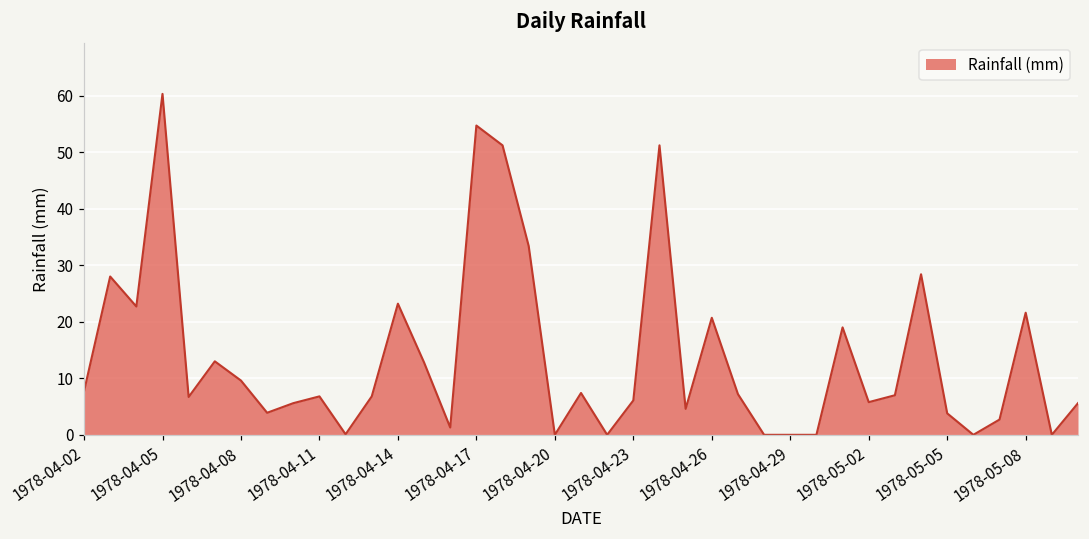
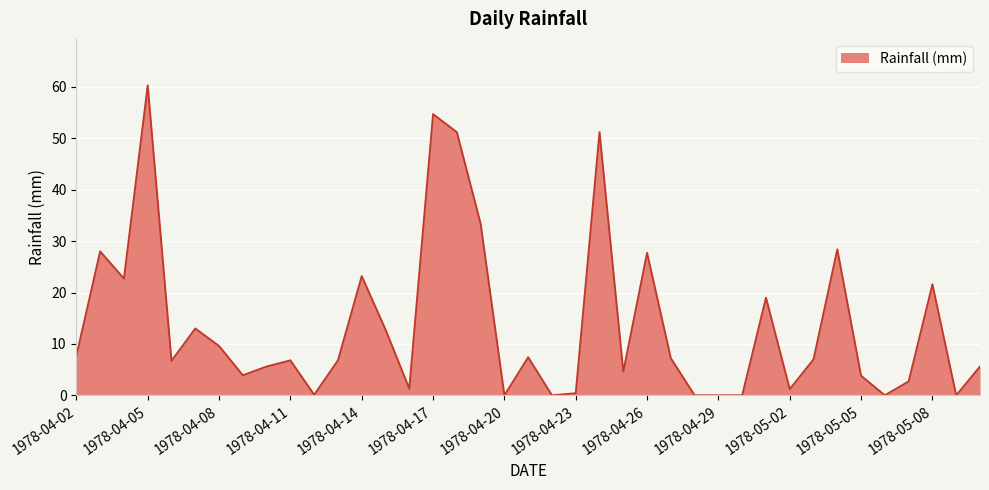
  {
    "1978-04-02": 8,
    "1978-04-05": 60,
    "1978-04-08": 10,
    "1978-04-11": 7,
    "1978-04-14": 23,
    "1978-04-17": 55,
    "1978-04-20": 0,
-   "1978-04-23": 6,
-   "1978-04-26": 21,
+   "1978-04-23": 0,
+   "1978-04-26": 28,
    "1978-04-29": 0,
-   "1978-05-02": 6,
+   "1978-05-02": 1,
    "1978-05-05": 4,
    "1978-05-08": 22
  }
